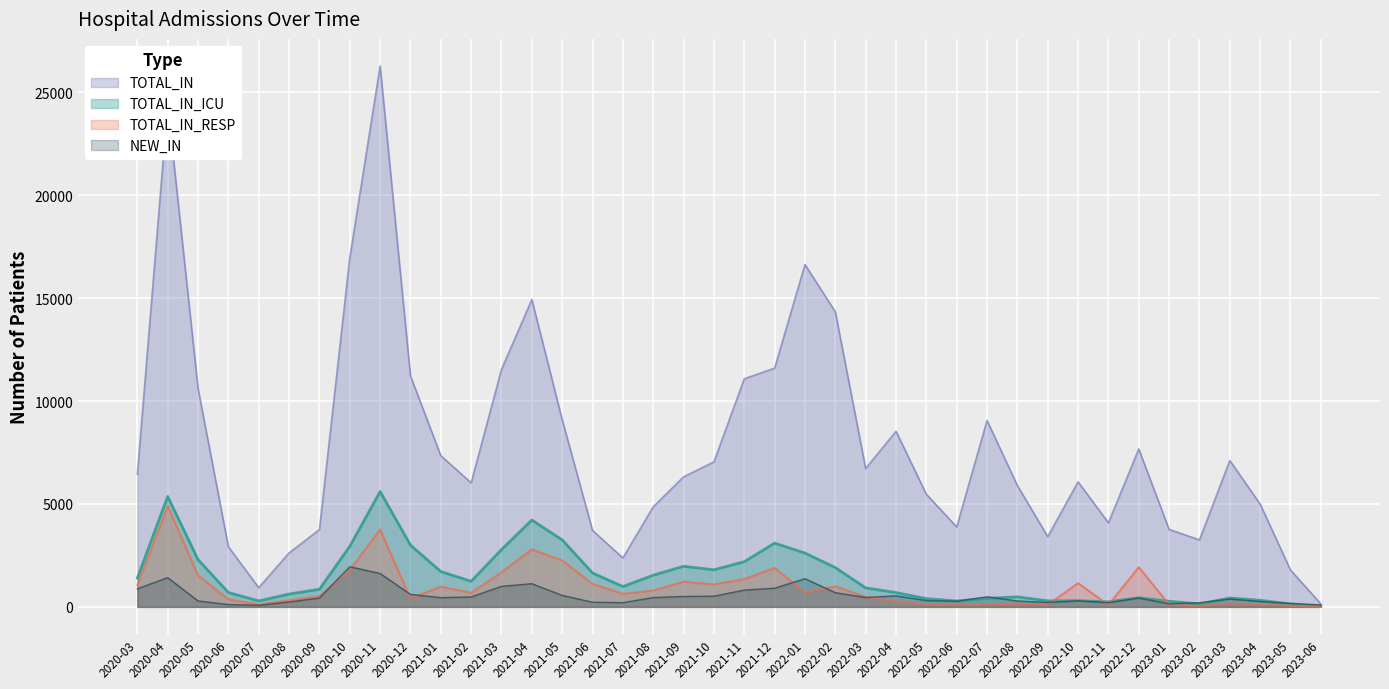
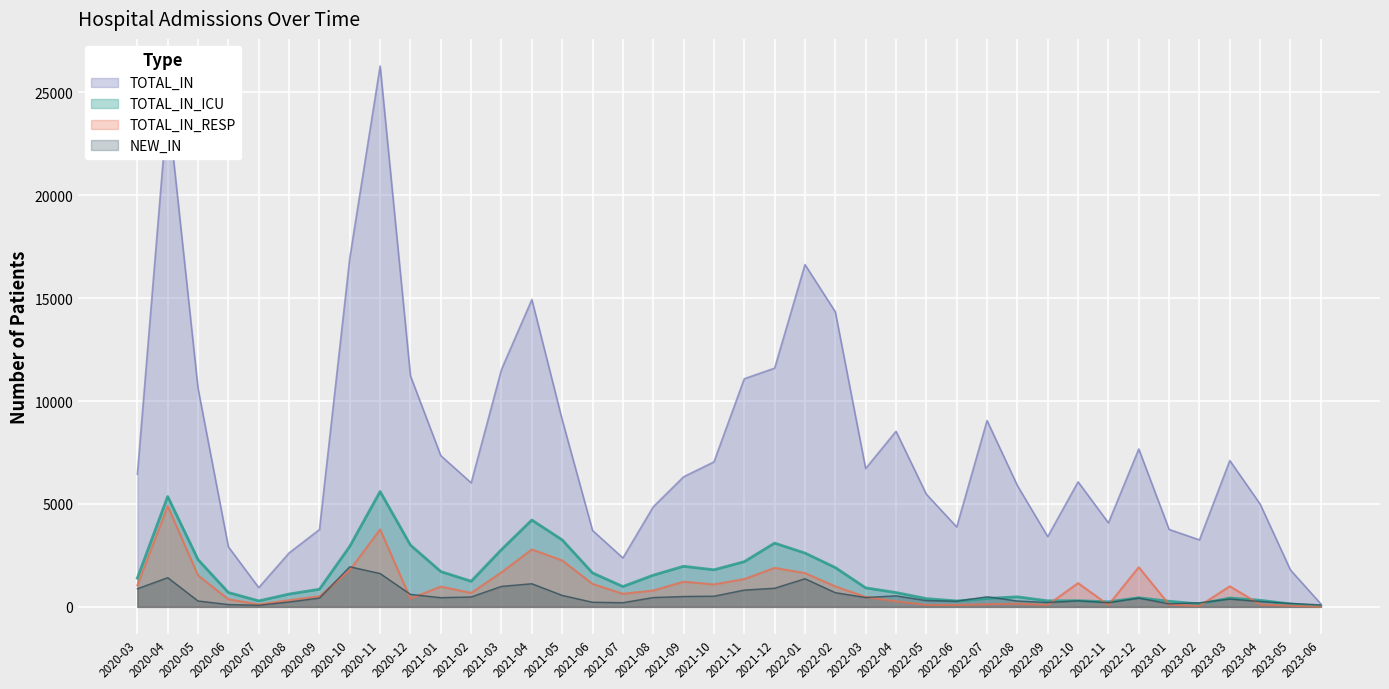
  {
    "TOTAL_IN_RESP": {
      "2020-03": 1000,
      "2020-04": 4900,
      "2020-05": 1500,
      "2020-06": 400,
      "2020-10": 1800,
      "2020-11": 3800,
      "2020-12": 400,
      "2021-01": 1000,
      "2021-02": 700,
      "2021-03": 1700,
      "2021-04": 2800,
      "2021-05": 2300,
      "2021-06": 1100,
      "2021-07": 600,
      "2021-08": 800,
      "2021-09": 1200,
      "2021-10": 1100,
      "2021-11": 1400,
      "2021-12": 1900,
-     "2022-01": 700,
+     "2022-01": 1600,
      "2022-02": 1000,
      "2022-04": 300,
      "2022-05": 100,
      "2022-06": 100,
      "2022-07": 100,
      "2022-08": 200,
      "2022-10": 1200,
      "2022-12": 1900,
-     "2023-03": 200,
+     "2023-03": 1000,
      "2023-04": 100
    }
  }
